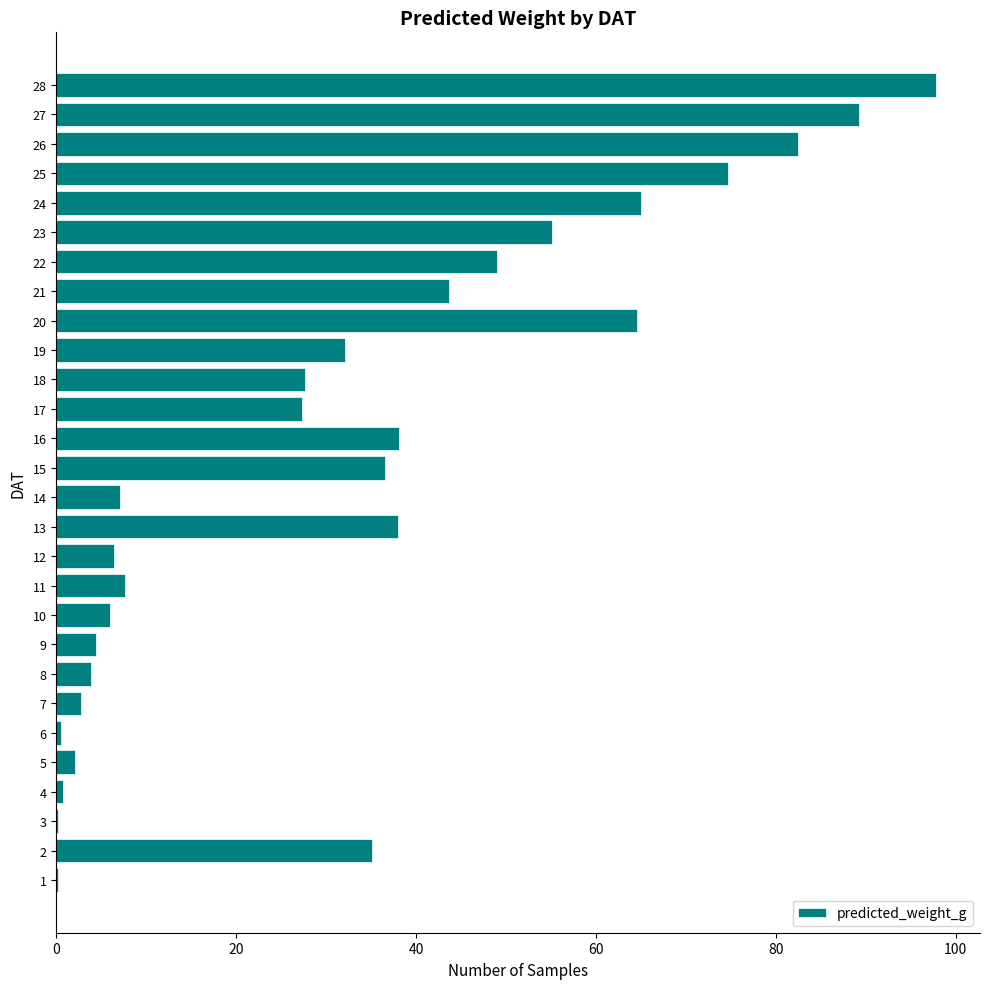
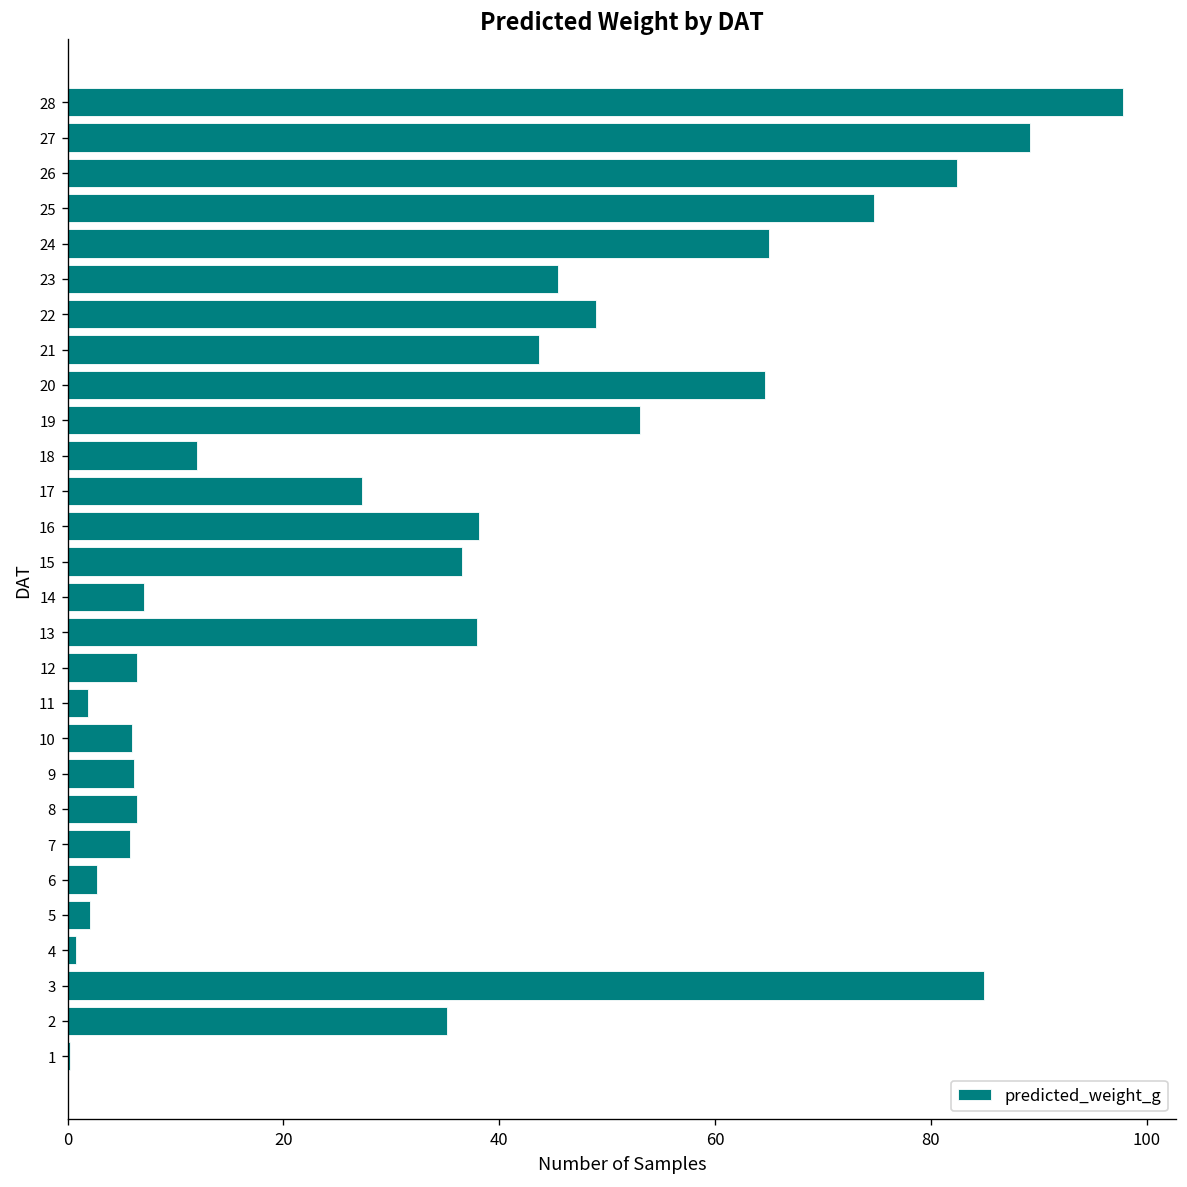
  {
    "28": 98,
    "27": 89,
    "26": 82,
    "25": 75,
    "24": 65,
-   "23": 55,
+   "23": 45,
    "22": 49,
    "21": 44,
    "20": 65,
-   "19": 32,
-   "18": 28,
+   "19": 53,
+   "18": 12,
    "17": 27,
    "16": 38,
    "15": 37,
    "14": 7,
    "13": 38,
    "12": 6,
-   "11": 8,
+   "11": 2,
    "10": 6,
-   "9": 4,
-   "8": 4,
-   "7": 3,
-   "6": 1,
+   "9": 6,
+   "8": 6,
+   "7": 6,
+   "6": 3,
    "5": 2,
    "4": 1,
-   "3": 0,
+   "3": 85,
    "2": 35
  }
